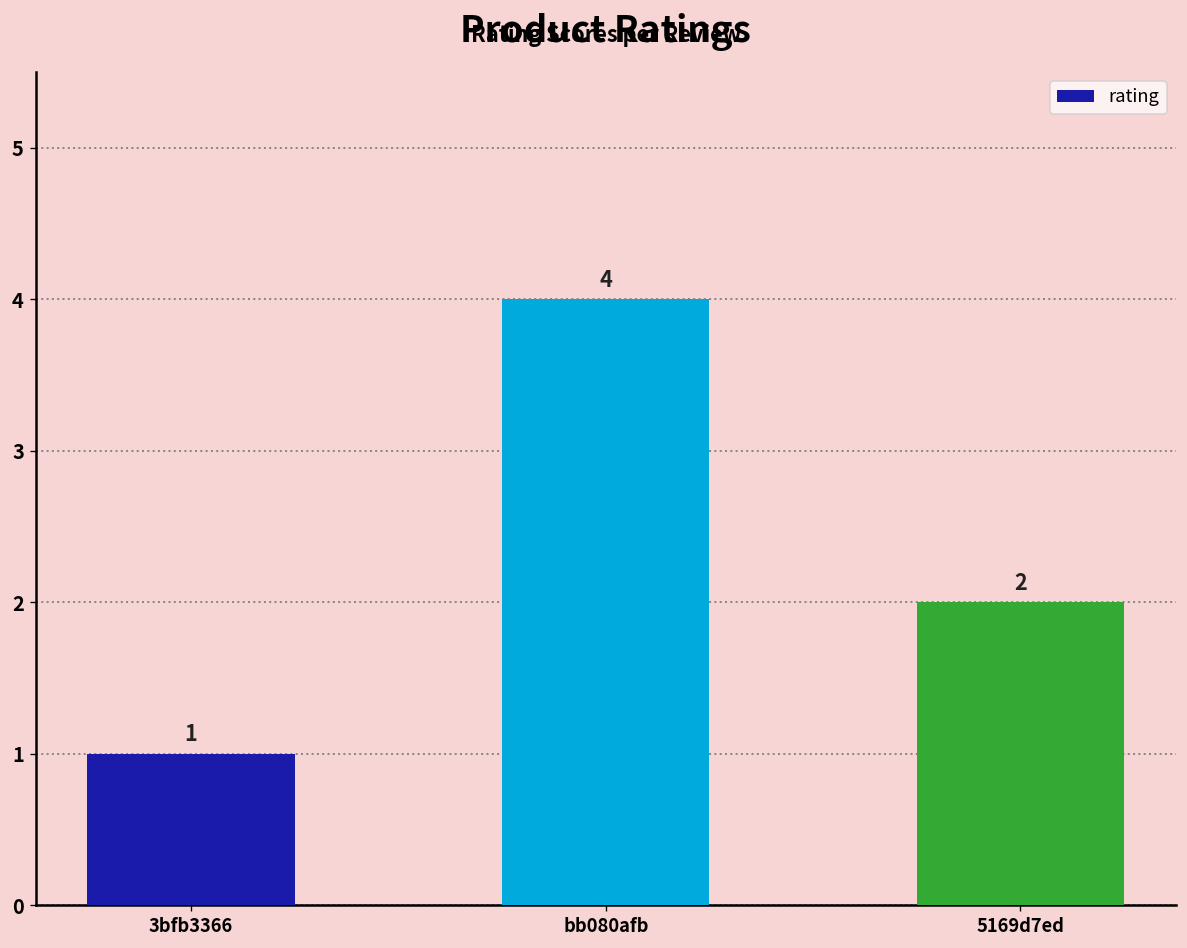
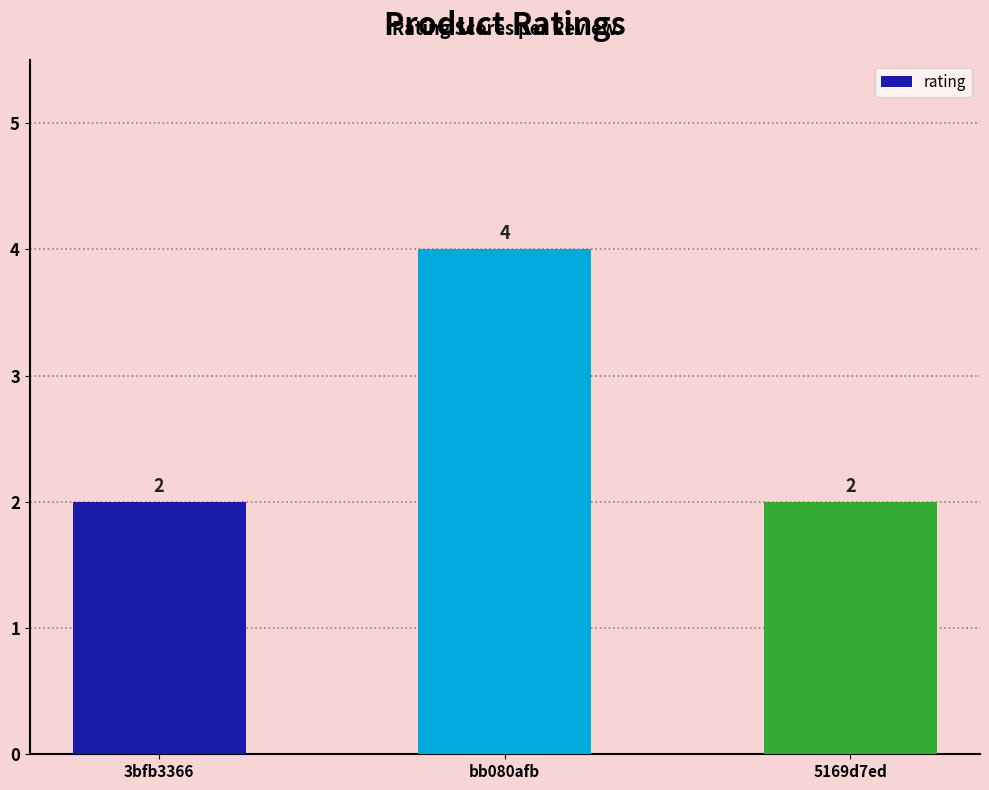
  {
-   "3bfb3366": 1,
+   "3bfb3366": 2,
    "bb080afb": 4,
    "5169d7ed": 2
  }
